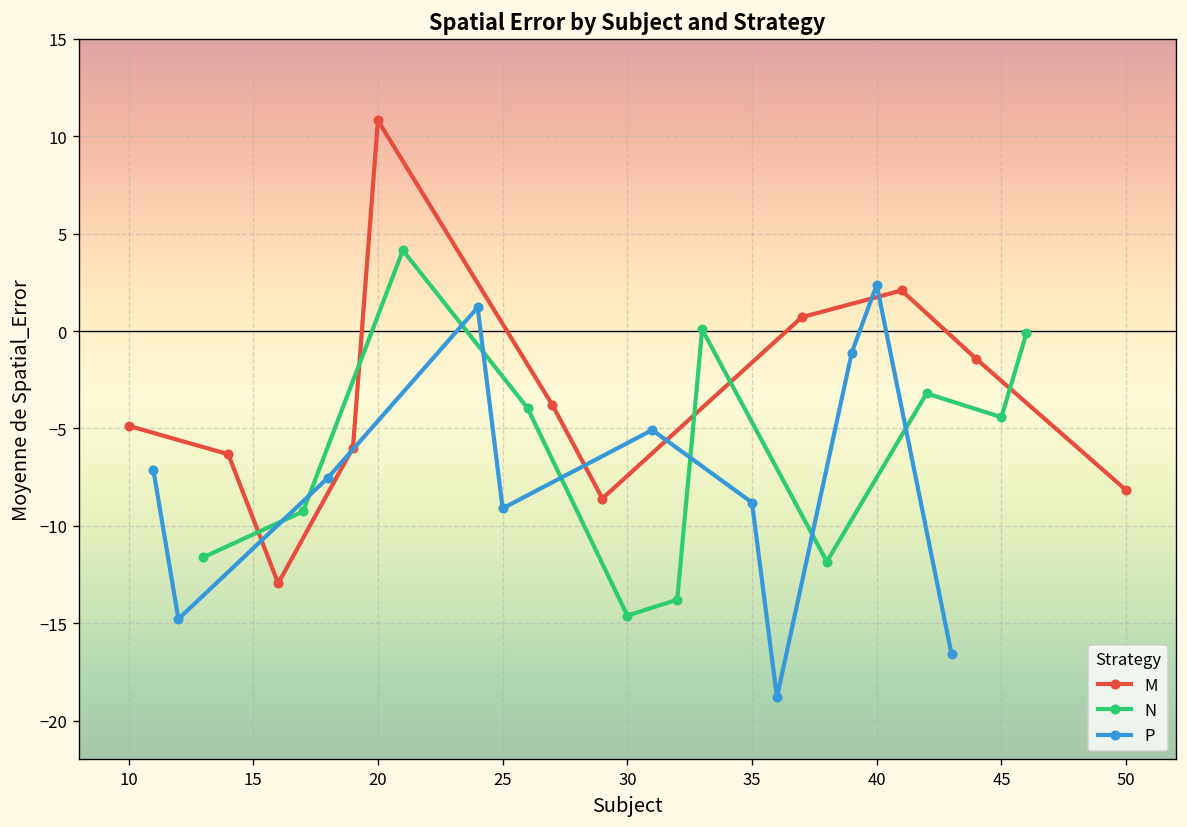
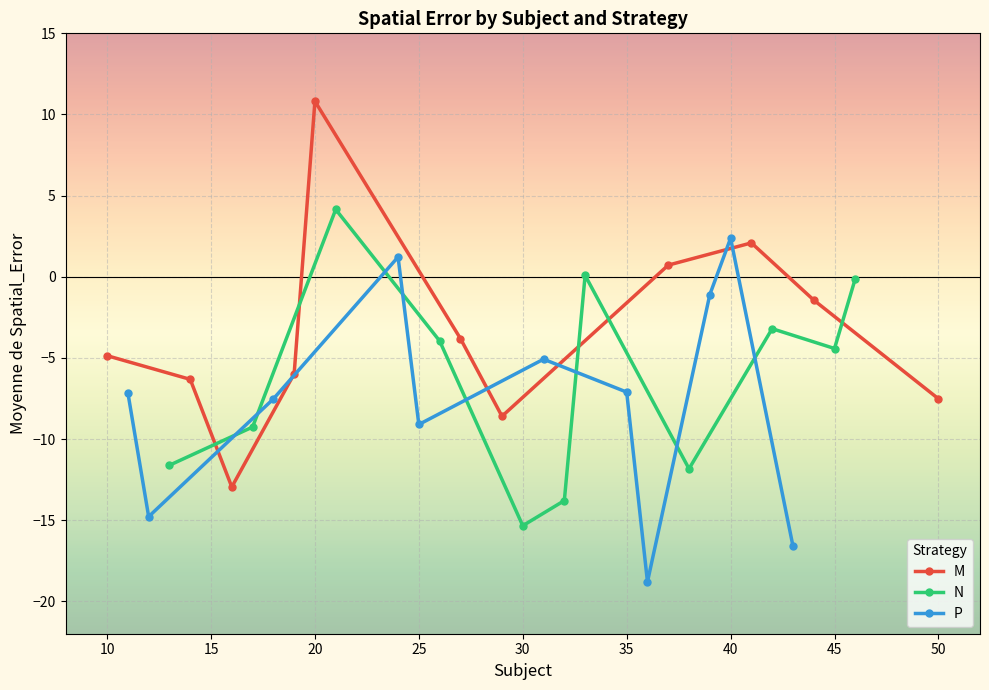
  {
    "M": {
      "10": -4.9,
      "20": 10.8,
-     "50": -8.2
+     "50": -7.5
    },
    "N": {
-     "30": -14.6,
+     "30": -15.3,
      "45": -4.4
    },
    "P": {
      "25": -9.1,
-     "35": -8.8,
+     "35": -7.1,
      "40": 2.4
    }
  }
